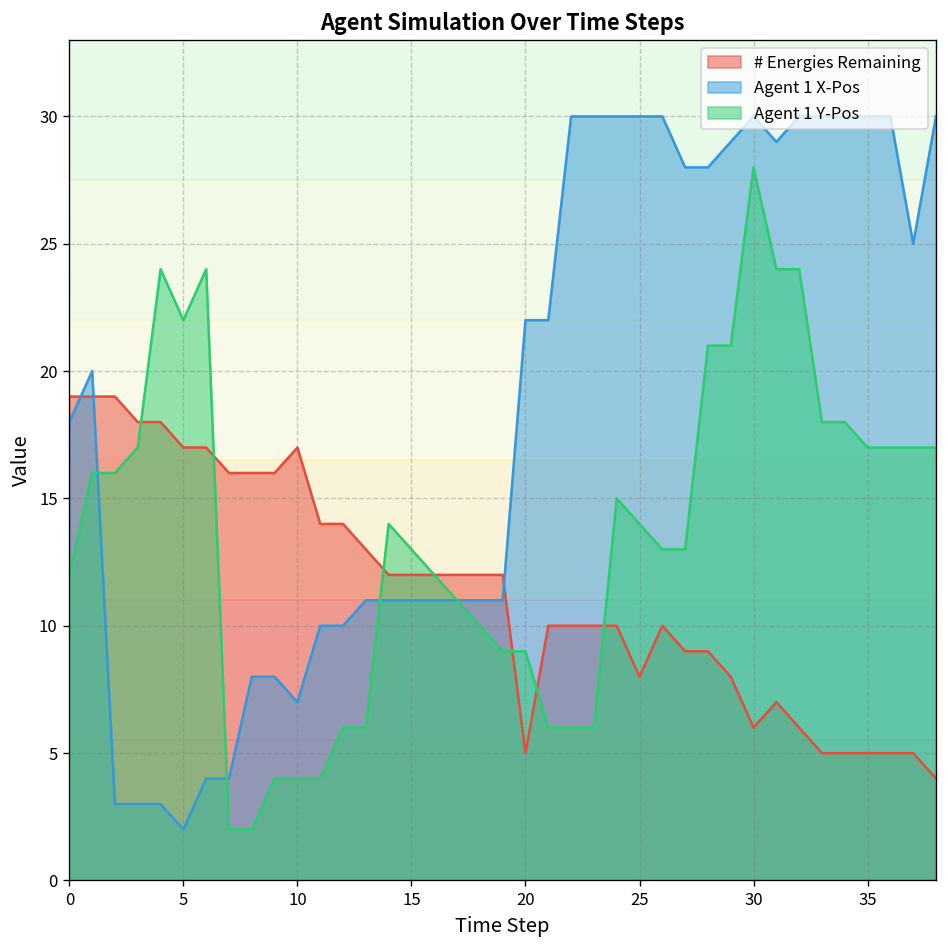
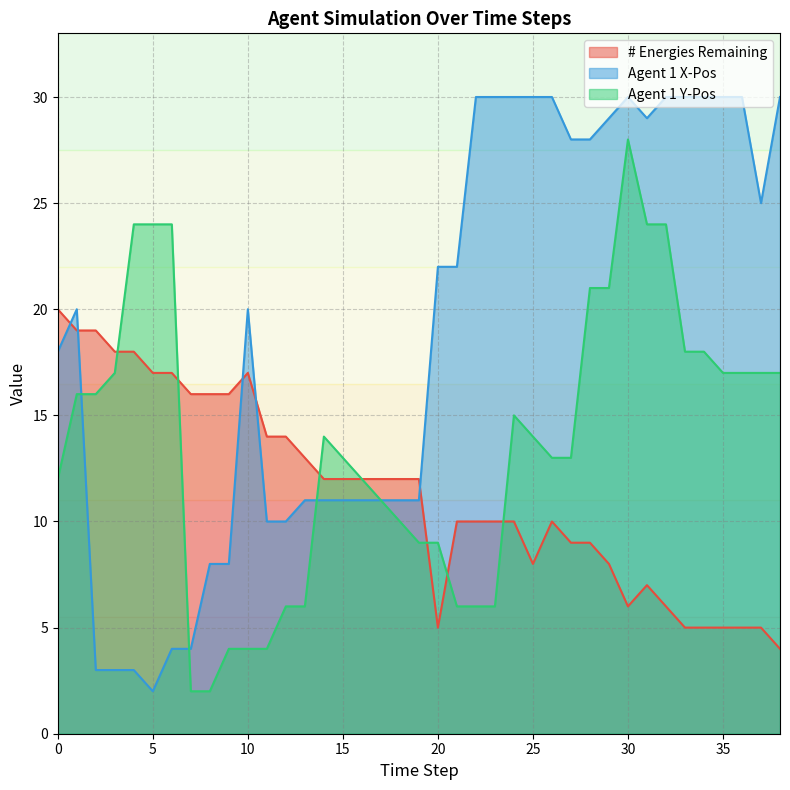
  {
    "# Energies Remaining": {
-     "0": 19,
+     "0": 20,
      "5": 17,
      "10": 17,
      "15": 12,
      "20": 5,
      "25": 8,
      "30": 6,
      "35": 5
    },
    "Agent 1 X-Pos": {
      "0": 18,
      "5": 2,
-     "10": 7,
+     "10": 20,
      "15": 11,
      "20": 22,
      "25": 30
    },
    "Agent 1 Y-Pos": {
      "0": 12,
-     "5": 22,
+     "5": 24,
      "10": 4,
      "15": 13,
      "20": 9,
      "25": 14,
      "30": 28,
      "35": 17
    }
  }
